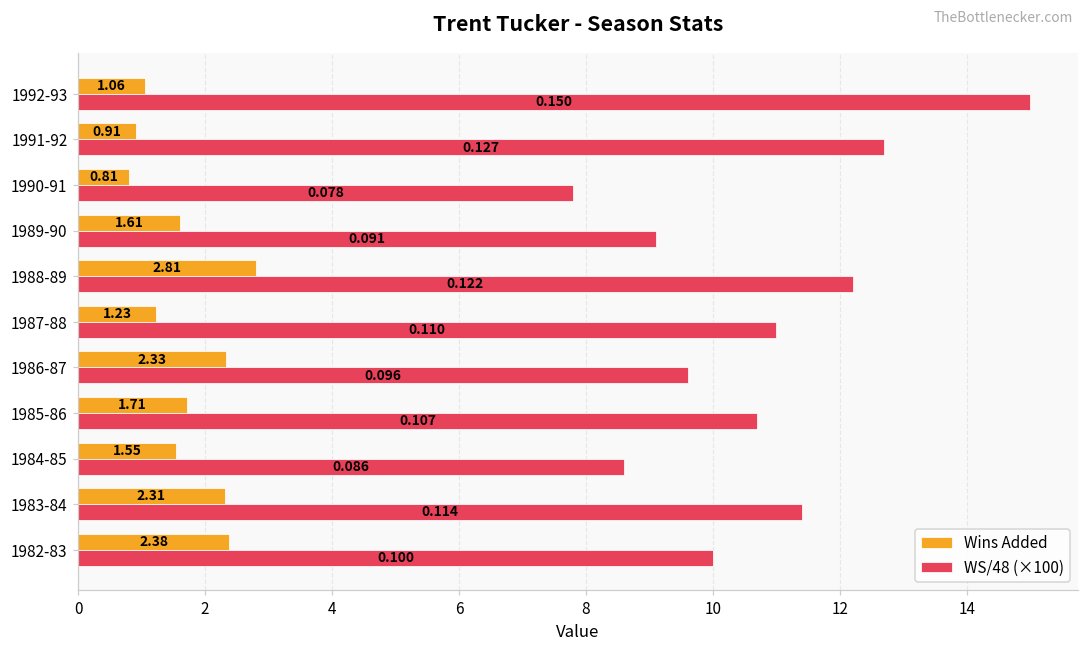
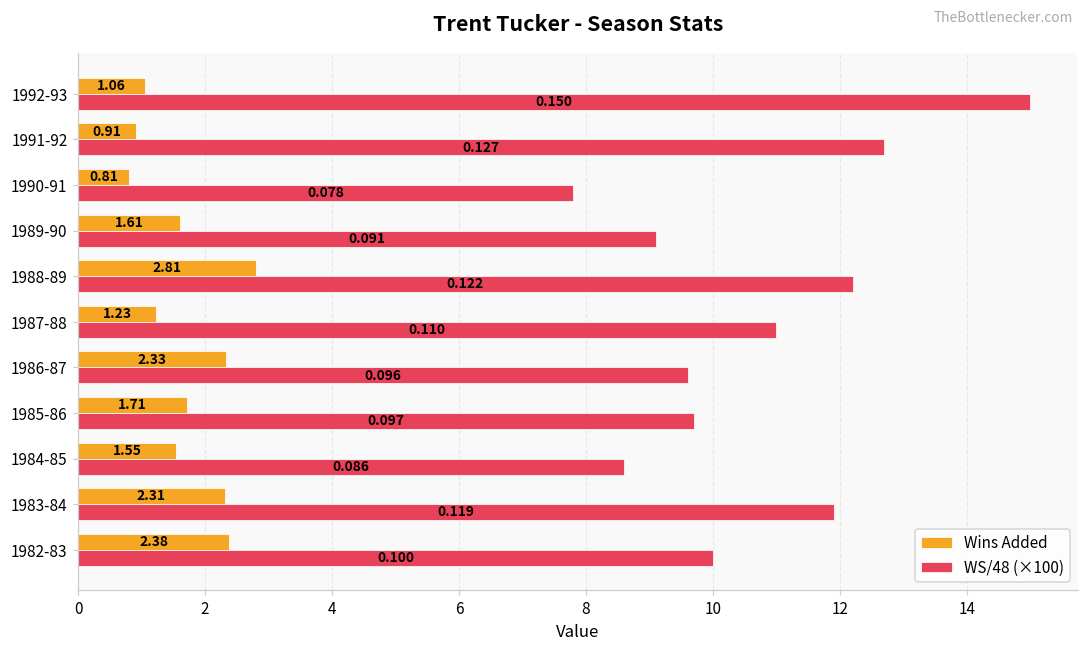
  {
    "Wins Added": {
      "1992-93": 1.06,
      "1991-92": 0.91,
      "1990-91": 0.81,
      "1989-90": 1.61,
      "1988-89": 2.81,
      "1987-88": 1.23,
      "1986-87": 2.33,
      "1985-86": 1.71,
      "1984-85": 1.55,
      "1983-84": 2.31,
      "1982-83": 2.38
    },
    "WS/48 (×100)": {
-     "1985-86": 0.107,
-     "1983-84": 0.114
+     "1985-86": 0.097,
+     "1983-84": 0.119
    }
  }
